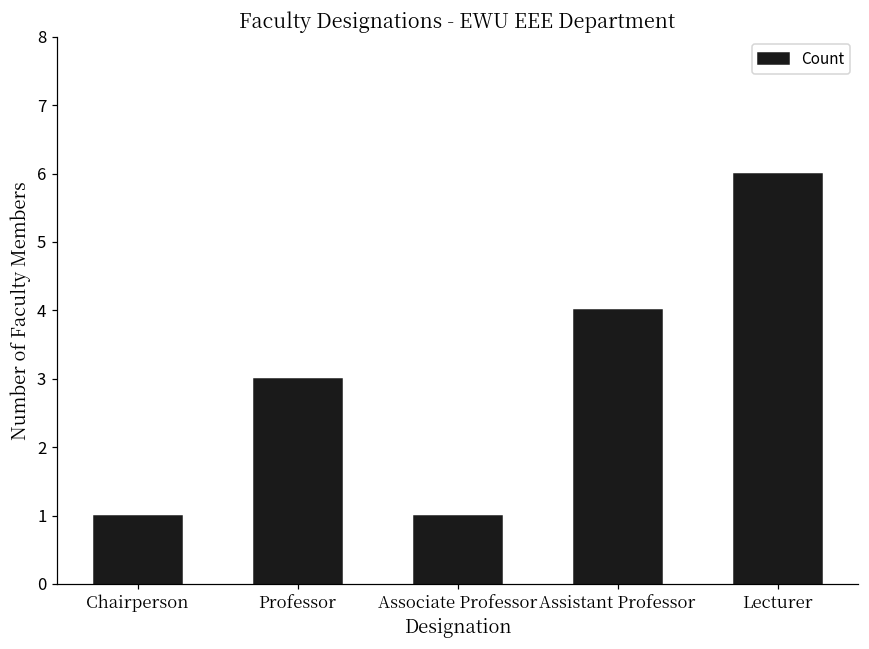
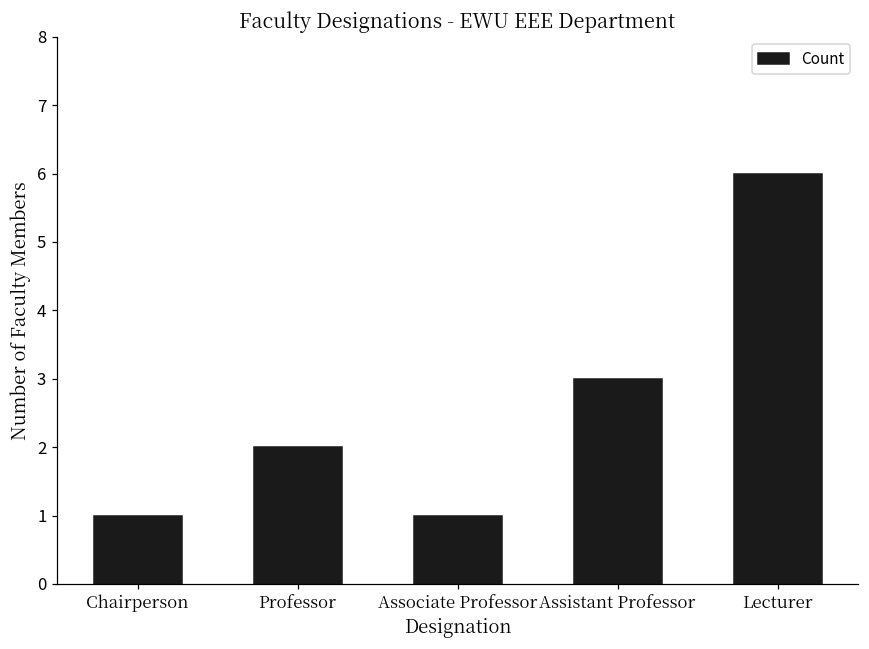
  {
    "Chairperson": 1,
-   "Professor": 3,
+   "Professor": 2,
    "Associate Professor": 1,
-   "Assistant Professor": 4,
+   "Assistant Professor": 3,
    "Lecturer": 6
  }
